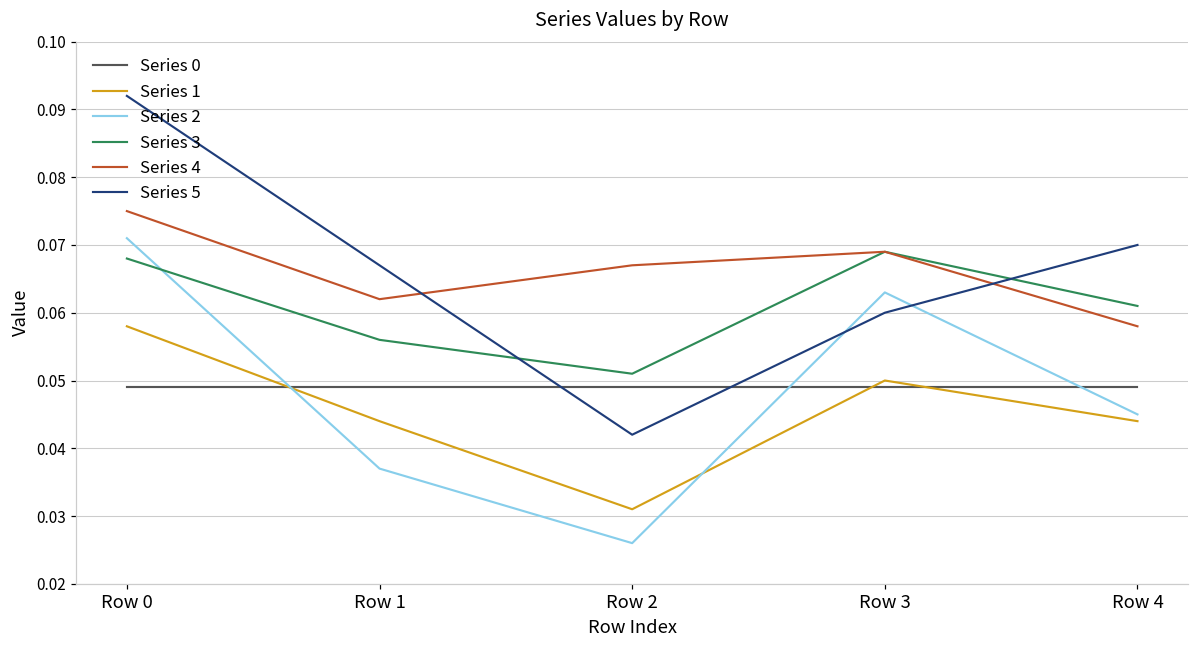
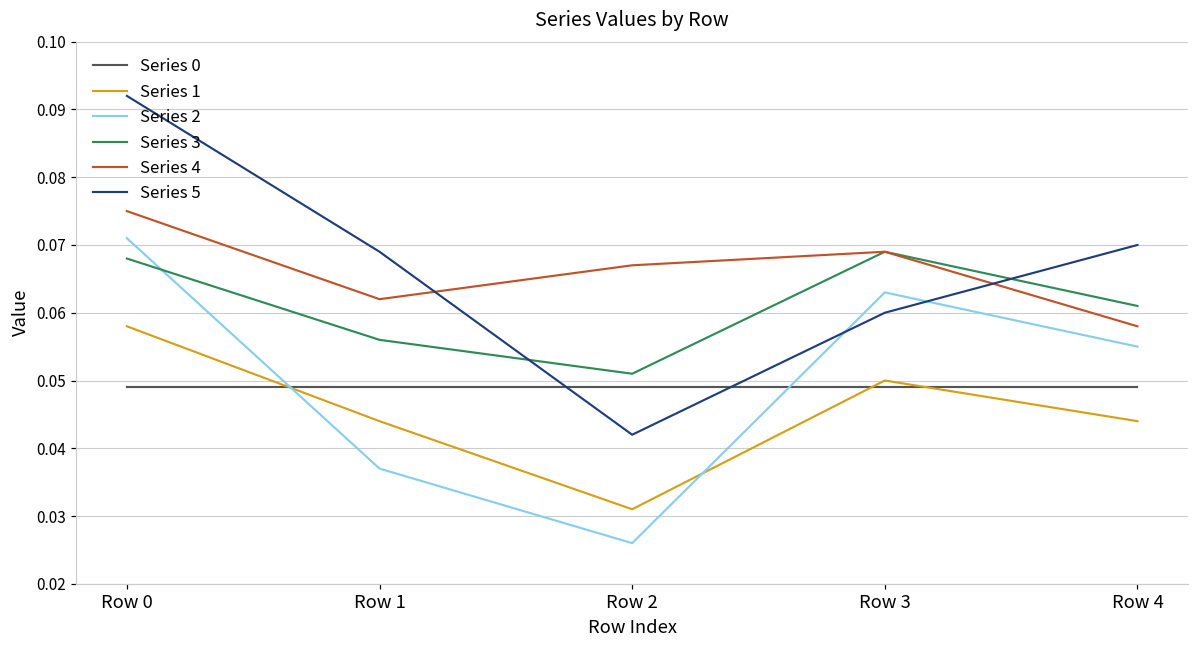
  {
    "Series 0": {
      "Row 0": 0.049,
      "Row 1": 0.049,
      "Row 2": 0.049,
      "Row 3": 0.049,
      "Row 4": 0.049
    },
    "Series 1": {
      "Row 0": 0.058,
      "Row 1": 0.044,
      "Row 2": 0.031,
      "Row 3": 0.050,
      "Row 4": 0.044
    },
    "Series 2": {
      "Row 0": 0.071,
      "Row 1": 0.037,
      "Row 2": 0.026,
      "Row 3": 0.063,
-     "Row 4": 0.045
+     "Row 4": 0.055
    },
    "Series 3": {
      "Row 0": 0.068,
      "Row 1": 0.056,
      "Row 2": 0.051,
      "Row 4": 0.061
    },
    "Series 4": {
      "Row 0": 0.075,
      "Row 1": 0.062,
      "Row 2": 0.067,
      "Row 4": 0.058
    },
    "Series 5": {
      "Row 0": 0.092,
-     "Row 1": 0.067,
+     "Row 1": 0.069,
      "Row 2": 0.042,
      "Row 3": 0.060,
      "Row 4": 0.070
    }
  }
